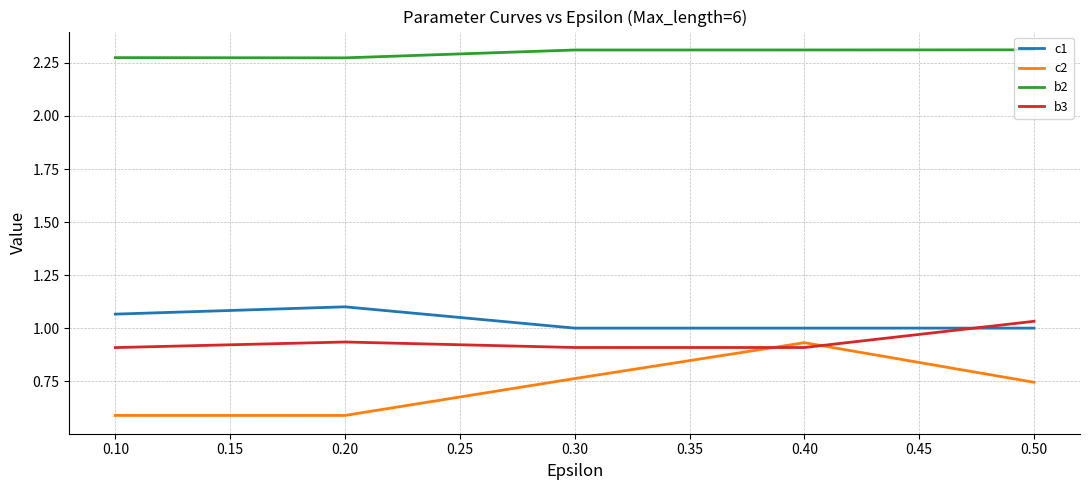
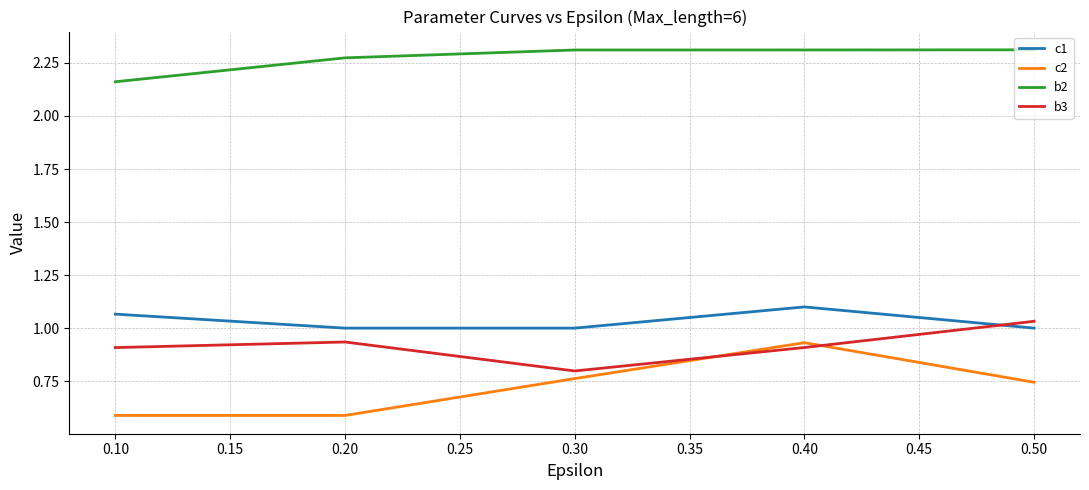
  {
    "c1": {
      "0.10": 1.07,
-     "0.20": 1.10,
+     "0.20": 1.00,
      "0.30": 1.00,
-     "0.40": 1.0,
+     "0.40": 1.1,
      "0.50": 1.00
    },
    "c2": {
      "0.10": 0.59,
      "0.20": 0.59,
      "0.30": 0.76,
      "0.40": 0.93,
      "0.50": 0.74
    },
    "b2": {
-     "0.10": 2.28,
+     "0.10": 2.16,
      "0.20": 2.27,
      "0.30": 2.31,
      "0.40": 2.31
    },
    "b3": {
      "0.10": 0.91,
      "0.20": 0.93,
-     "0.30": 0.91,
+     "0.30": 0.80,
      "0.40": 0.91,
      "0.50": 1.03
    }
  }
